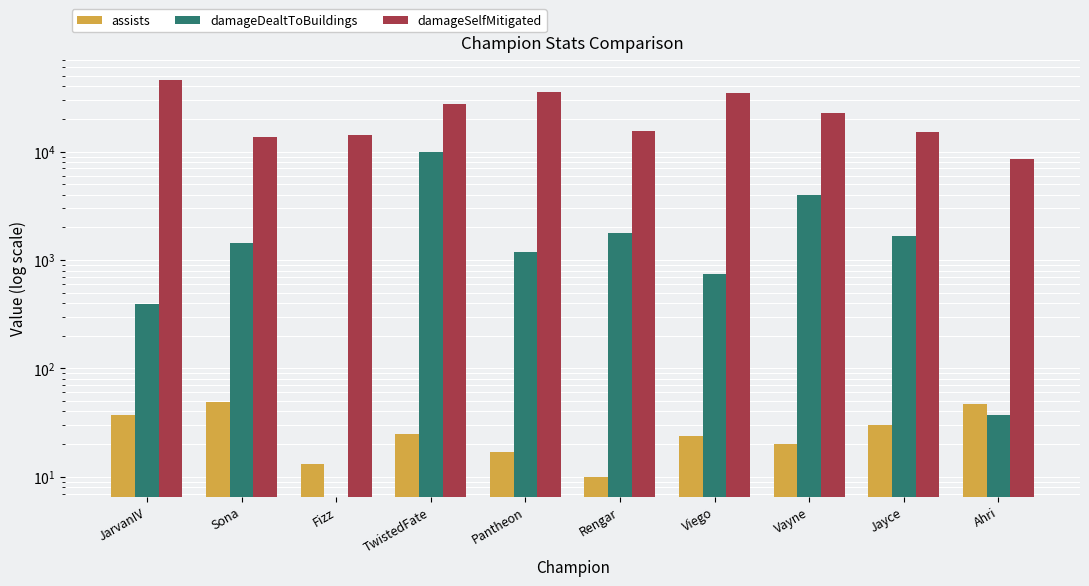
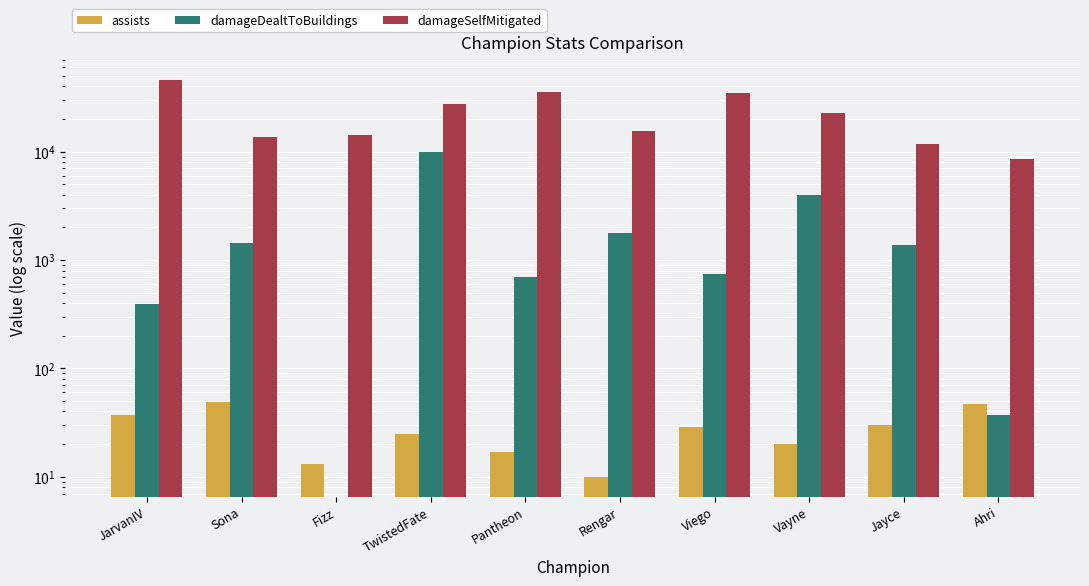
  {
    "assists": {
      "JarvanIV": 37,
      "Sona": 50,
      "Fizz": 13,
      "TwistedFate": 25,
      "Pantheon": 17,
      "Rengar": 10,
-     "Viego": 24,
+     "Viego": 29,
      "Vayne": 20,
      "Jayce": 30,
      "Ahri": 47
    },
    "damageDealtToBuildings": {
      "JarvanIV": 390,
      "Sona": 1400,
      "TwistedFate": 10000,
-     "Pantheon": 1200,
+     "Pantheon": 700,
      "Rengar": 1800,
      "Viego": 800,
      "Vayne": 4000,
-     "Jayce": 1700,
+     "Jayce": 1400,
      "Ahri": 37
    },
    "damageSelfMitigated": {
      "JarvanIV": 46000,
      "Sona": 14000,
      "Fizz": 14000,
      "TwistedFate": 27000,
      "Pantheon": 35000,
      "Rengar": 16000,
      "Viego": 35000,
      "Vayne": 23000,
-     "Jayce": 15000,
+     "Jayce": 12000,
      "Ahri": 9000
    }
  }
